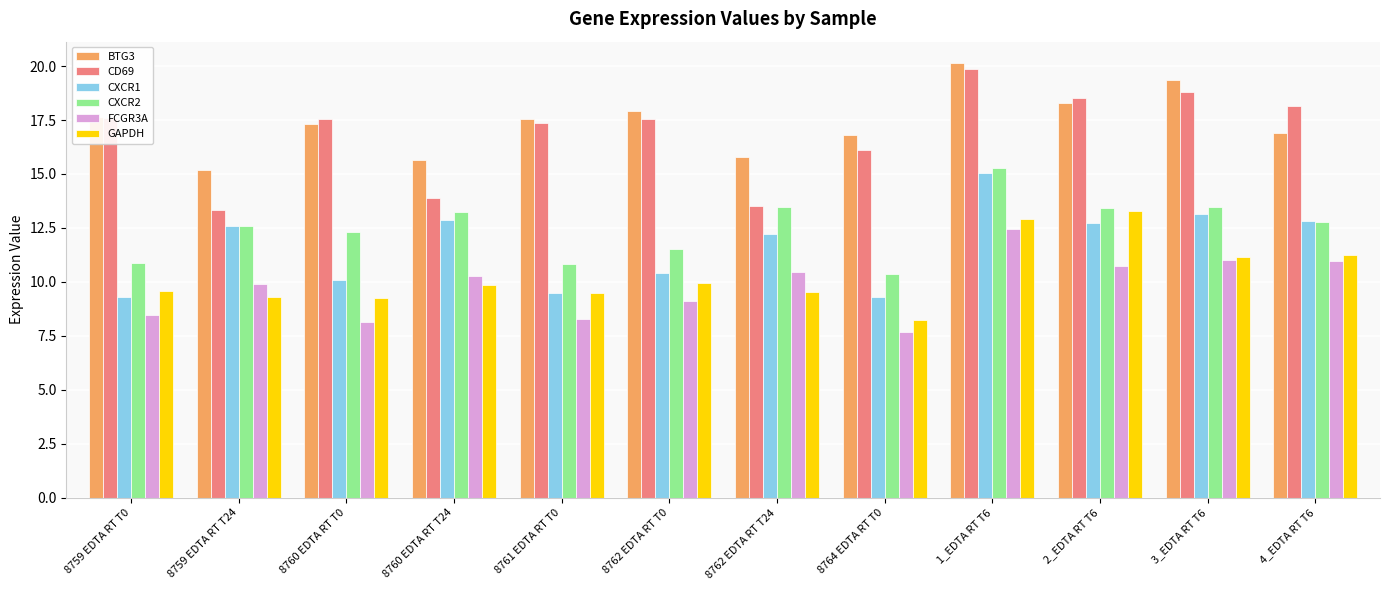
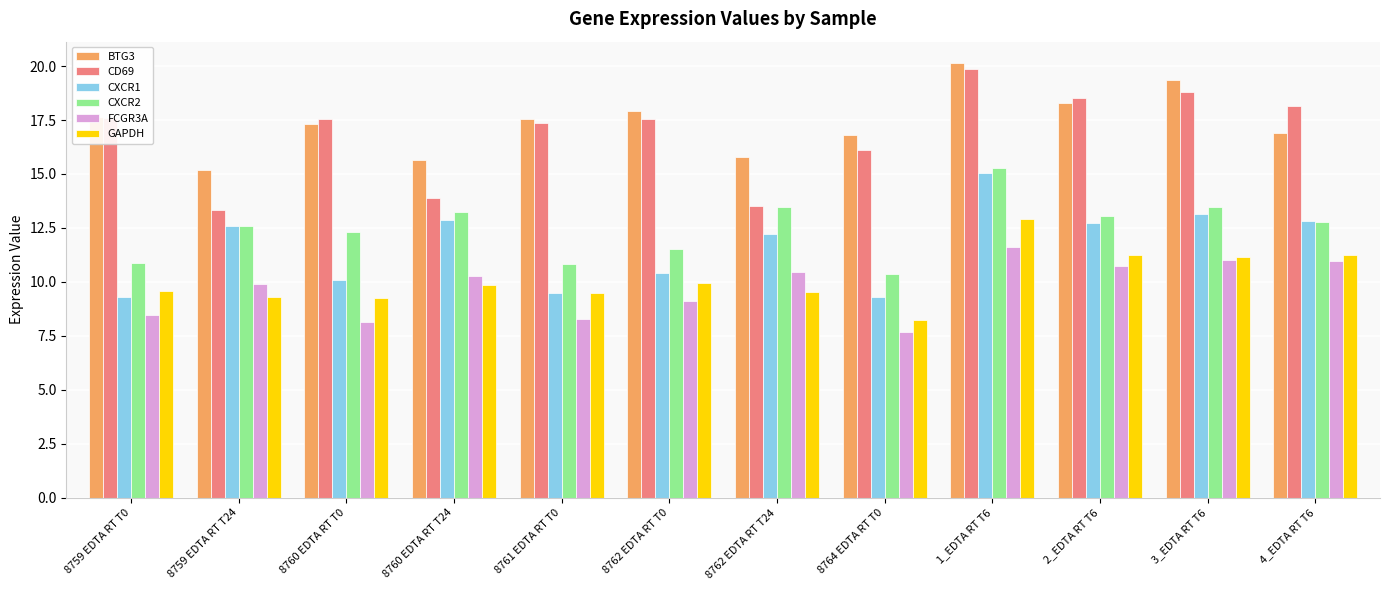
  {
    "CXCR1": {
      "8759 EDTA RT T0": 9.3,
      "8759 EDTA RT T24": 12.6,
      "8760 EDTA RT T0": 10.1,
      "8760 EDTA RT T24": 12.8,
      "8761 EDTA RT T0": 9.5,
      "8762 EDTA RT T0": 10.4,
      "8762 EDTA RT T24": 12.2,
      "8764 EDTA RT T0": 9.3,
      "1_EDTA RT T6": 15.0,
      "2_EDTA RT T6": 12.7,
      "3_EDTA RT T6": 13.1,
      "4_EDTA RT T6": 12.8
    },
    "CXCR2": {
      "8759 EDTA RT T0": 10.9,
      "8759 EDTA RT T24": 12.6,
      "8760 EDTA RT T0": 12.3,
      "8760 EDTA RT T24": 13.2,
      "8761 EDTA RT T0": 10.8,
      "8762 EDTA RT T0": 11.5,
      "8762 EDTA RT T24": 13.5,
      "8764 EDTA RT T0": 10.4,
      "1_EDTA RT T6": 15.3,
-     "2_EDTA RT T6": 13.4,
+     "2_EDTA RT T6": 13.1,
      "3_EDTA RT T6": 13.5,
      "4_EDTA RT T6": 12.8
    },
    "FCGR3A": {
      "8759 EDTA RT T0": 8.5,
      "8759 EDTA RT T24": 9.9,
      "8760 EDTA RT T0": 8.1,
      "8760 EDTA RT T24": 10.3,
      "8761 EDTA RT T0": 8.3,
      "8762 EDTA RT T0": 9.1,
      "8762 EDTA RT T24": 10.4,
      "8764 EDTA RT T0": 7.7,
-     "1_EDTA RT T6": 12.4,
+     "1_EDTA RT T6": 11.6,
      "2_EDTA RT T6": 10.7,
      "3_EDTA RT T6": 11.0,
      "4_EDTA RT T6": 11.0
    },
    "GAPDH": {
      "8759 EDTA RT T0": 9.6,
      "8759 EDTA RT T24": 9.3,
      "8760 EDTA RT T0": 9.2,
      "8760 EDTA RT T24": 9.9,
      "8761 EDTA RT T0": 9.5,
      "8762 EDTA RT T0": 9.9,
      "8762 EDTA RT T24": 9.6,
      "8764 EDTA RT T0": 8.2,
      "1_EDTA RT T6": 12.9,
-     "2_EDTA RT T6": 13.3,
+     "2_EDTA RT T6": 11.2,
      "3_EDTA RT T6": 11.1,
      "4_EDTA RT T6": 11.3
    }
  }
